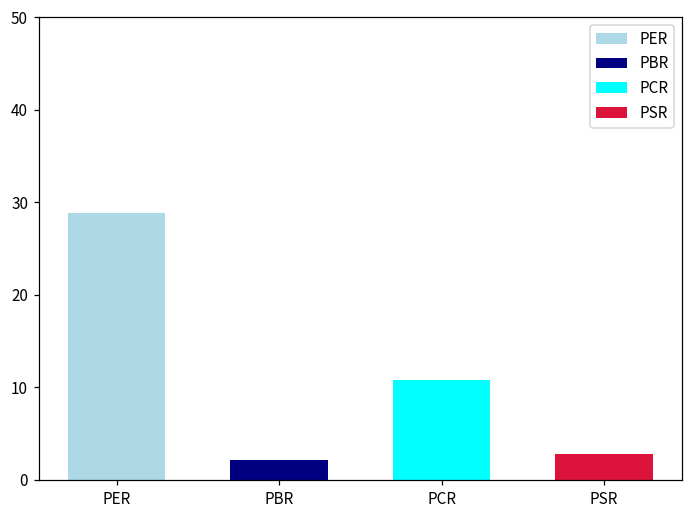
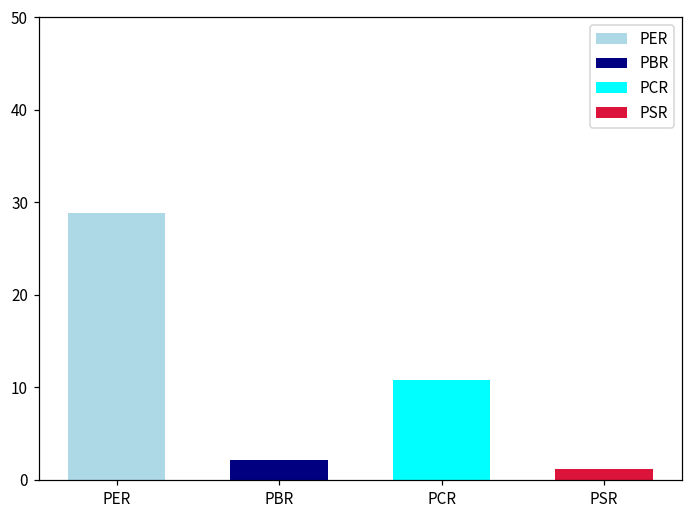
  {
    "PER": 29,
    "PBR": 2,
    "PCR": 11,
-   "PSR": 3
+   "PSR": 1
  }
